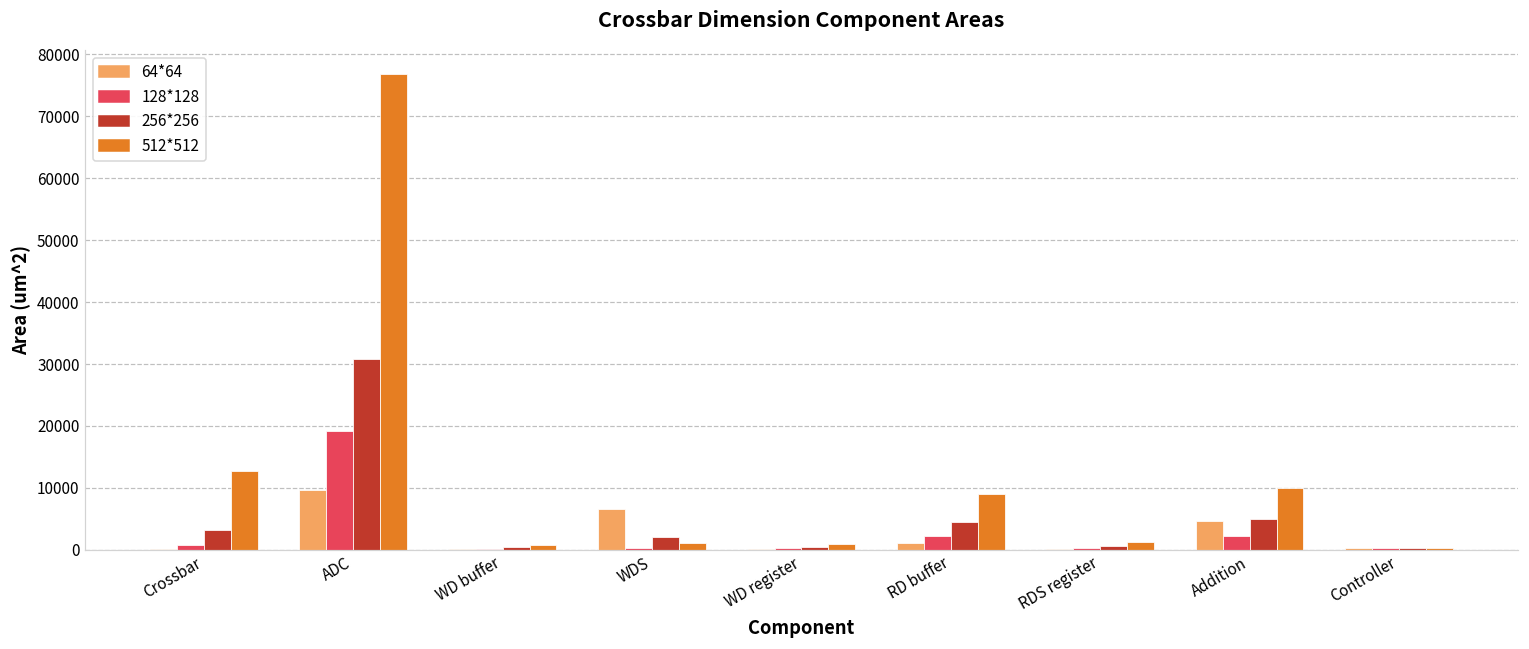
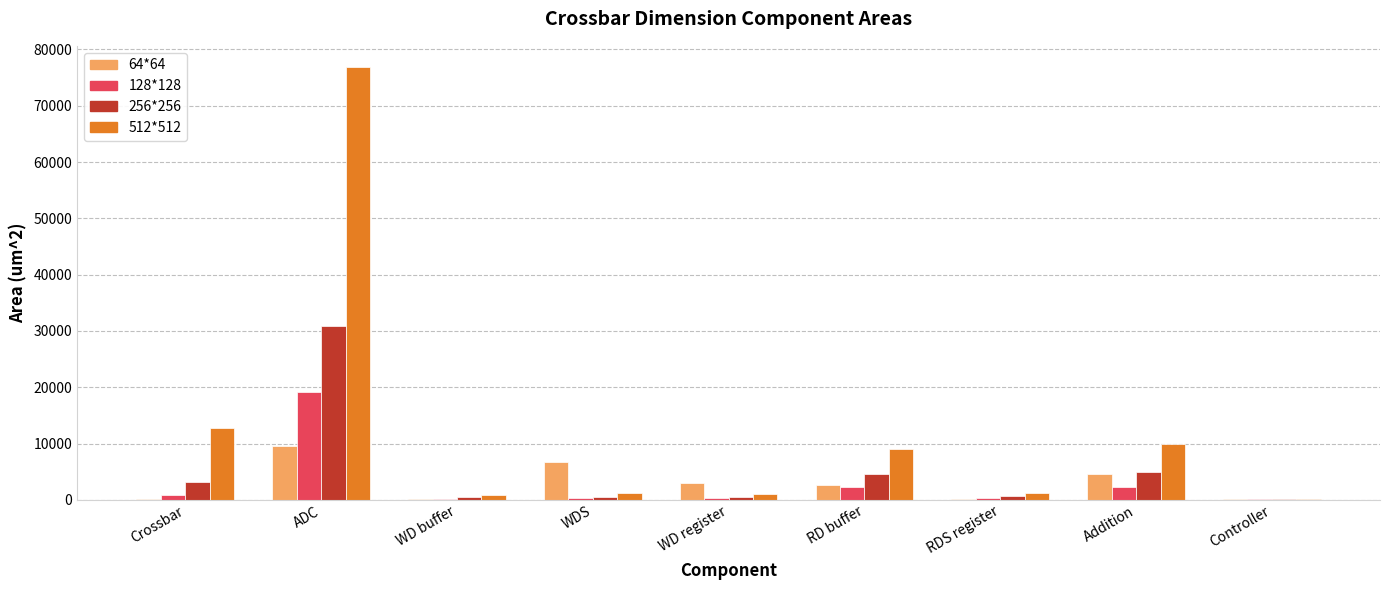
  {
    "64*64": {
      "ADC": 10000,
      "WDS": 7000,
-     "WD register": 0,
-     "RD buffer": 1000,
+     "WD register": 3000,
+     "RD buffer": 3000,
      "Addition": 5000
    },
    "128*128": {
      "Crossbar": 1000,
      "ADC": 19000,
      "RD buffer": 2000,
      "Addition": 2000
    },
    "256*256": {
      "Crossbar": 3000,
      "ADC": 31000,
-     "WDS": 2000,
+     "WDS": 1000,
      "WD register": 0,
      "RD buffer": 5000,
      "RDS register": 1000,
      "Addition": 5000
    },
    "512*512": {
      "Crossbar": 13000,
      "ADC": 77000,
      "WD buffer": 1000,
      "WDS": 1000,
      "WD register": 1000,
      "RD buffer": 9000,
      "RDS register": 1000,
      "Addition": 10000
    }
  }
